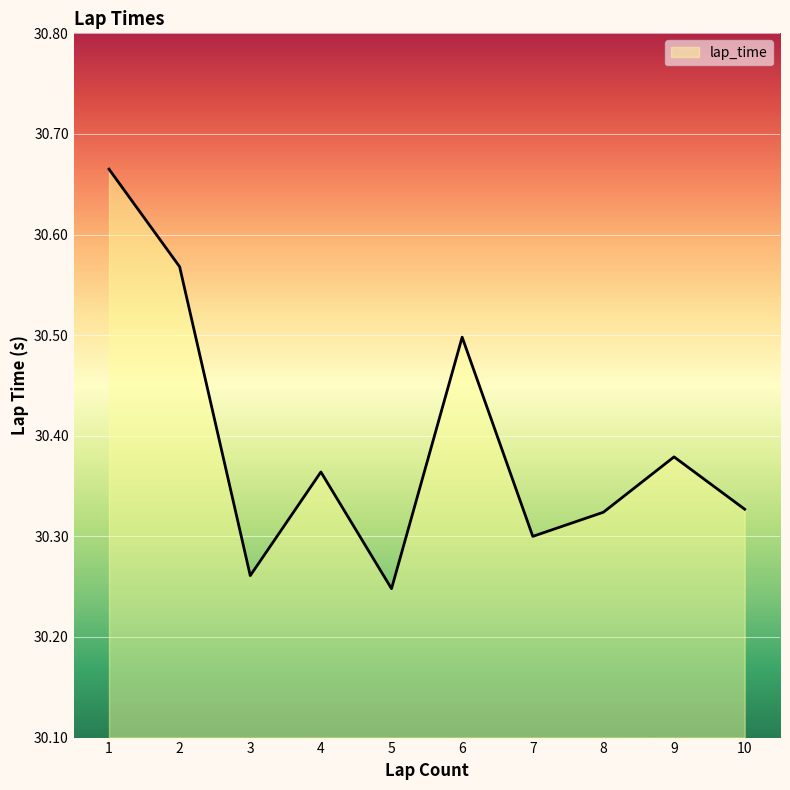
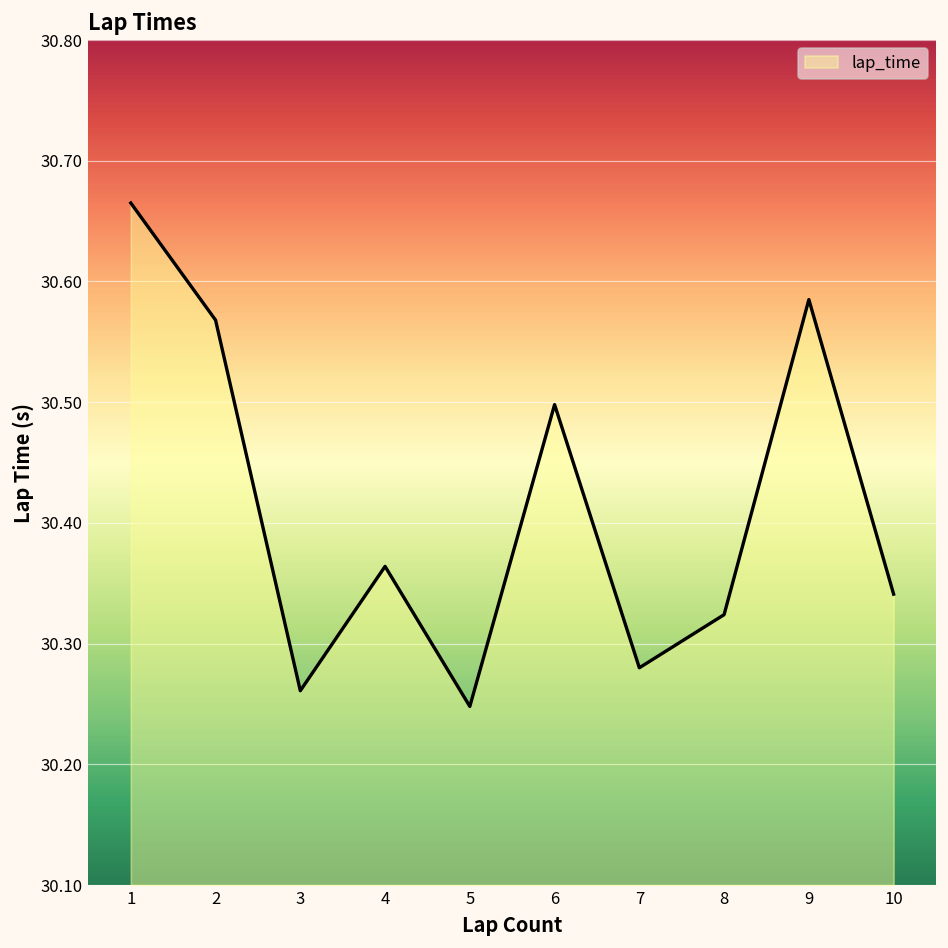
  {
    "1": 30.665,
    "2": 30.568,
    "3": 30.261,
    "4": 30.364,
    "5": 30.248,
    "6": 30.498,
-   "7": 30.30,
+   "7": 30.28,
    "8": 30.324,
-   "9": 30.379,
-   "10": 30.327
+   "9": 30.585,
+   "10": 30.341
  }
